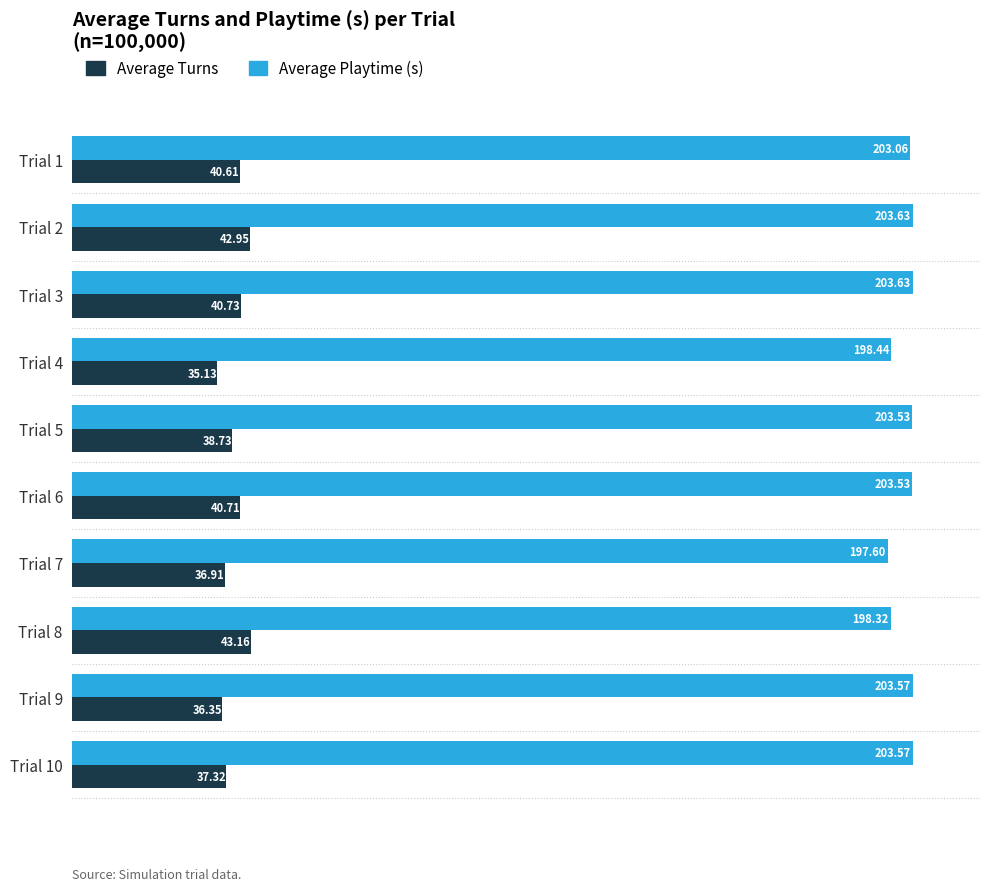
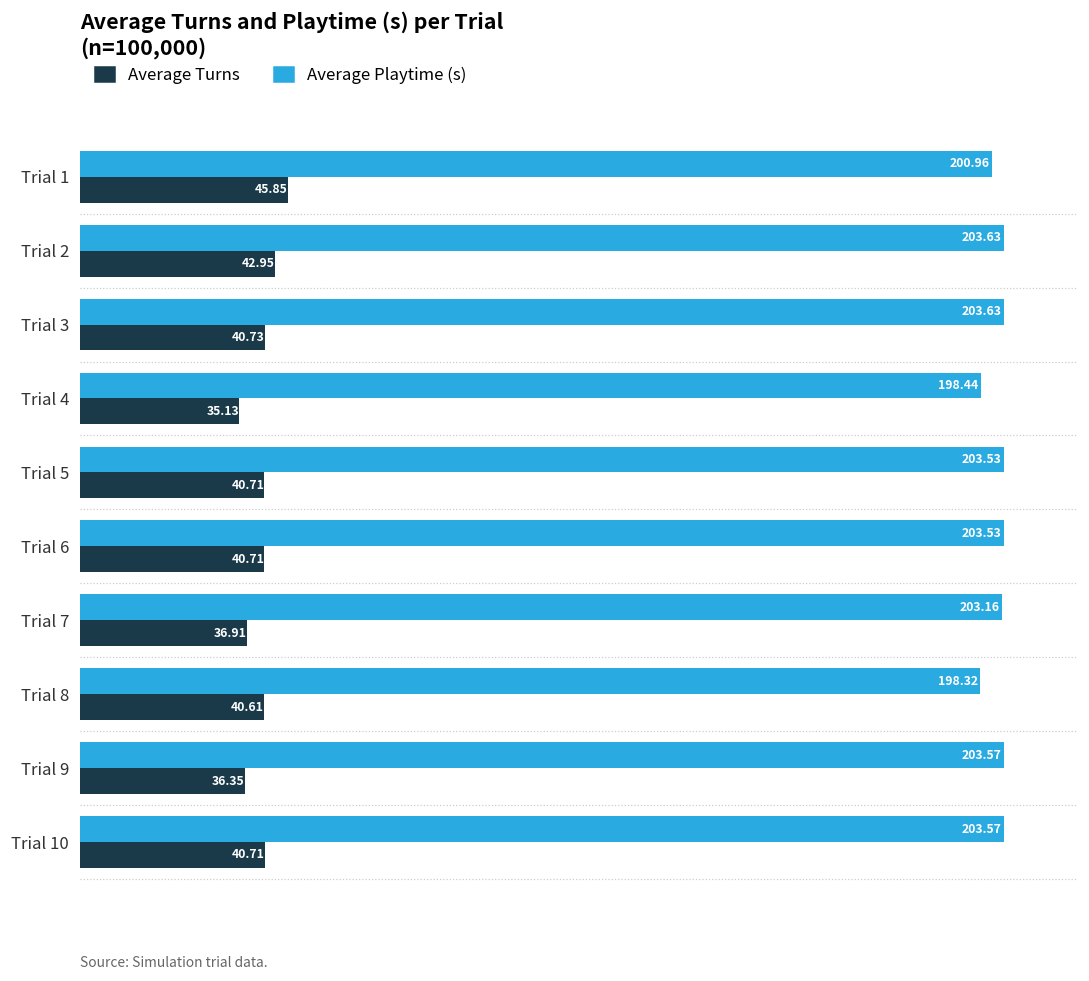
  {
    "Average Turns": {
-     "Trial 1": 40.61,
+     "Trial 1": 45.85,
      "Trial 2": 42.95,
      "Trial 3": 40.73,
      "Trial 4": 35.13,
-     "Trial 5": 38.73,
+     "Trial 5": 40.71,
      "Trial 6": 40.71,
      "Trial 7": 36.91,
-     "Trial 8": 43.16,
+     "Trial 8": 40.61,
      "Trial 9": 36.35,
-     "Trial 10": 37.32
+     "Trial 10": 40.71
    },
    "Average Playtime (s)": {
-     "Trial 1": 203.06,
+     "Trial 1": 200.96,
      "Trial 2": 203.63,
      "Trial 3": 203.63,
      "Trial 4": 198.44,
      "Trial 5": 203.53,
      "Trial 6": 203.53,
-     "Trial 7": 197.60,
+     "Trial 7": 203.16,
      "Trial 8": 198.32,
      "Trial 9": 203.57,
      "Trial 10": 203.57
    }
  }
